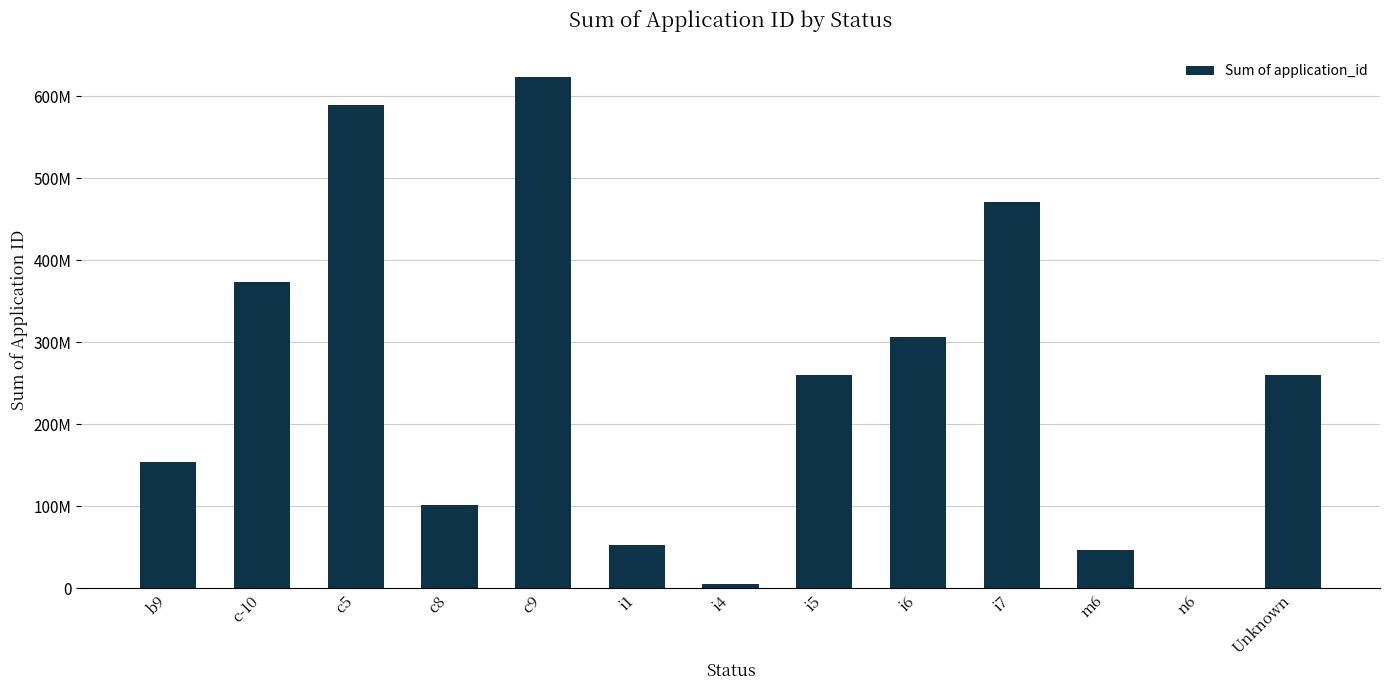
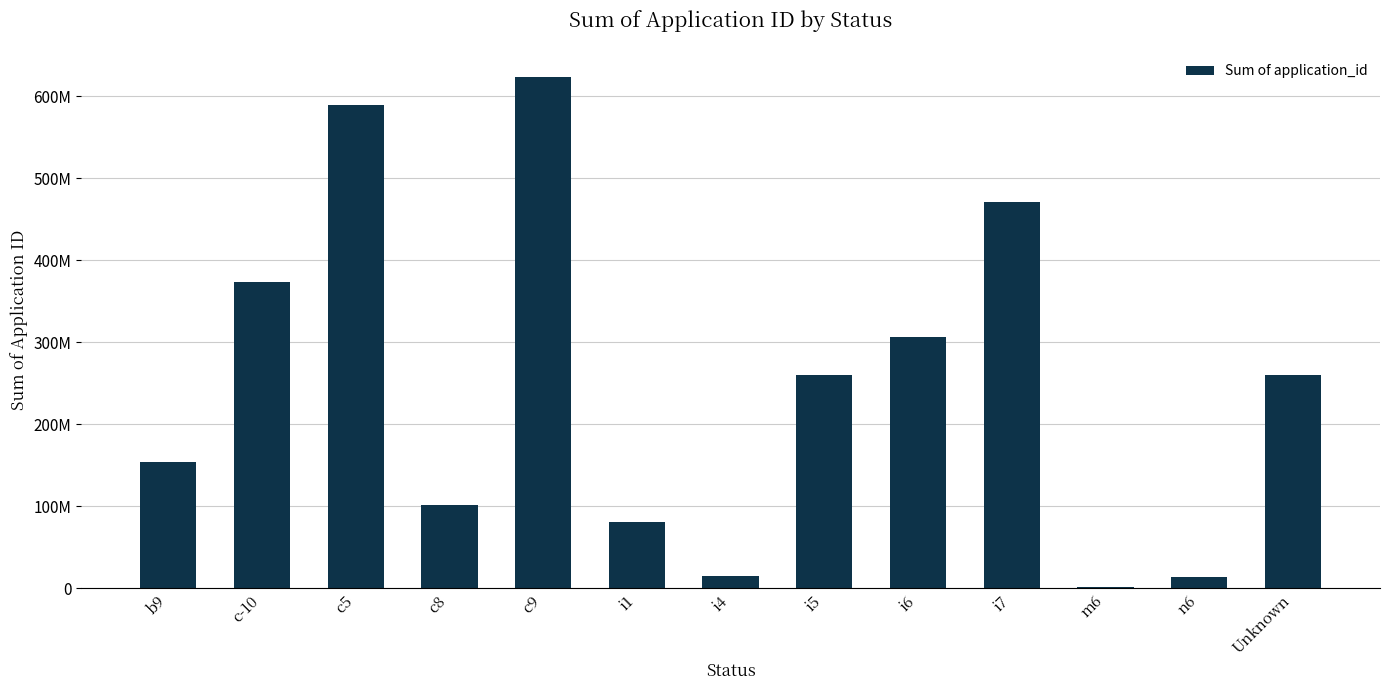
  {
    "b9": 150000000,
    "c-10": 370000000,
    "c5": 590000000,
    "c8": 100000000,
    "c9": 620000000,
-   "i1": 50000000,
-   "i4": 10000000,
+   "i1": 80000000,
+   "i4": 20000000,
    "i5": 260000000,
    "i6": 310000000,
    "i7": 470000000,
-   "m6": 50000000,
-   "n6": 0,
+   "m6": 0,
+   "n6": 10000000,
    "Unknown": 260000000
  }
